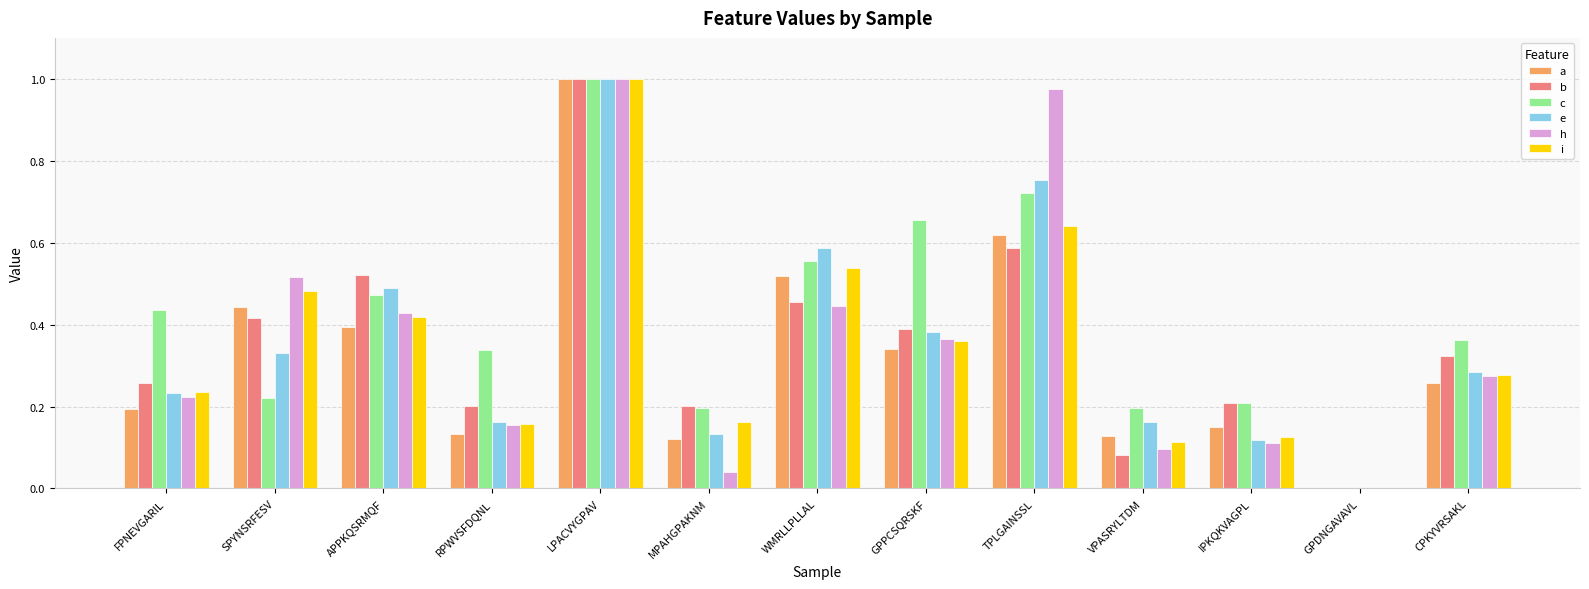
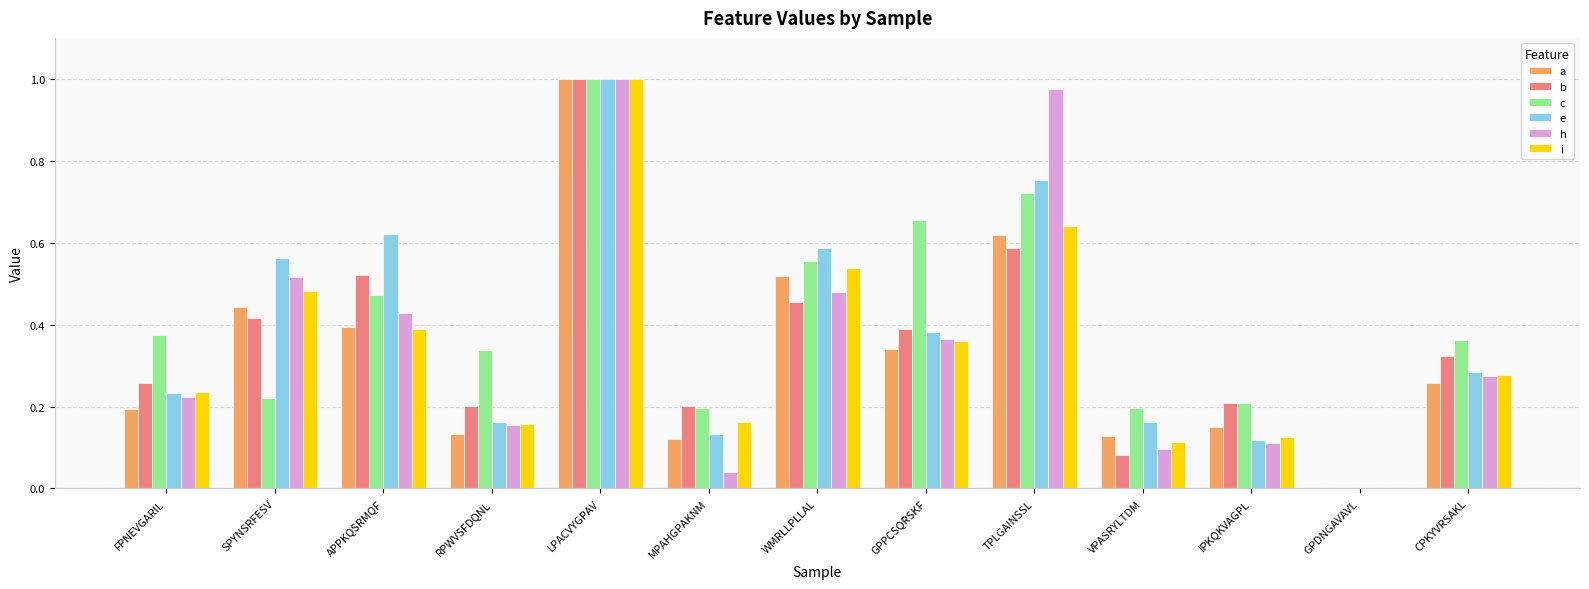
  {
    "c": {
-     "FPNEVGARIL": 0.44,
+     "FPNEVGARIL": 0.37,
      "SPYNSRFESV": 0.22,
      "APPKQSRMQF": 0.47,
      "RPWVSFDQNL": 0.34,
      "LPACVYGPAV": 1.00,
      "MPAHGPAKNM": 0.20,
      "WMRLLPLLAL": 0.56,
      "GPPCSQRSKF": 0.65,
      "TPLGAINSSL": 0.72,
      "VPASRYLTDM": 0.20,
      "IPKQKVAGPL": 0.21,
      "GPDNGAVAVL": 0.00,
      "CPKYVRSAKL": 0.36
    },
    "e": {
      "FPNEVGARIL": 0.23,
-     "SPYNSRFESV": 0.33,
-     "APPKQSRMQF": 0.49,
+     "SPYNSRFESV": 0.56,
+     "APPKQSRMQF": 0.62,
      "RPWVSFDQNL": 0.16,
      "LPACVYGPAV": 1.00,
      "MPAHGPAKNM": 0.13,
      "WMRLLPLLAL": 0.59,
      "GPPCSQRSKF": 0.38,
      "TPLGAINSSL": 0.75,
      "VPASRYLTDM": 0.16,
      "IPKQKVAGPL": 0.12,
      "GPDNGAVAVL": 0.00,
      "CPKYVRSAKL": 0.28
    },
    "h": {
      "FPNEVGARIL": 0.22,
      "SPYNSRFESV": 0.52,
      "APPKQSRMQF": 0.43,
      "RPWVSFDQNL": 0.16,
      "LPACVYGPAV": 1.00,
      "MPAHGPAKNM": 0.04,
-     "WMRLLPLLAL": 0.44,
+     "WMRLLPLLAL": 0.48,
      "GPPCSQRSKF": 0.36,
      "TPLGAINSSL": 0.97,
      "VPASRYLTDM": 0.10,
      "IPKQKVAGPL": 0.11,
      "GPDNGAVAVL": 0.00,
      "CPKYVRSAKL": 0.27
    },
    "i": {
      "FPNEVGARIL": 0.24,
      "SPYNSRFESV": 0.48,
-     "APPKQSRMQF": 0.42,
+     "APPKQSRMQF": 0.39,
      "RPWVSFDQNL": 0.16,
      "LPACVYGPAV": 1.00,
      "MPAHGPAKNM": 0.16,
      "WMRLLPLLAL": 0.54,
      "GPPCSQRSKF": 0.36,
      "TPLGAINSSL": 0.64,
      "VPASRYLTDM": 0.11,
      "IPKQKVAGPL": 0.13,
      "GPDNGAVAVL": 0.00,
      "CPKYVRSAKL": 0.28
    }
  }
